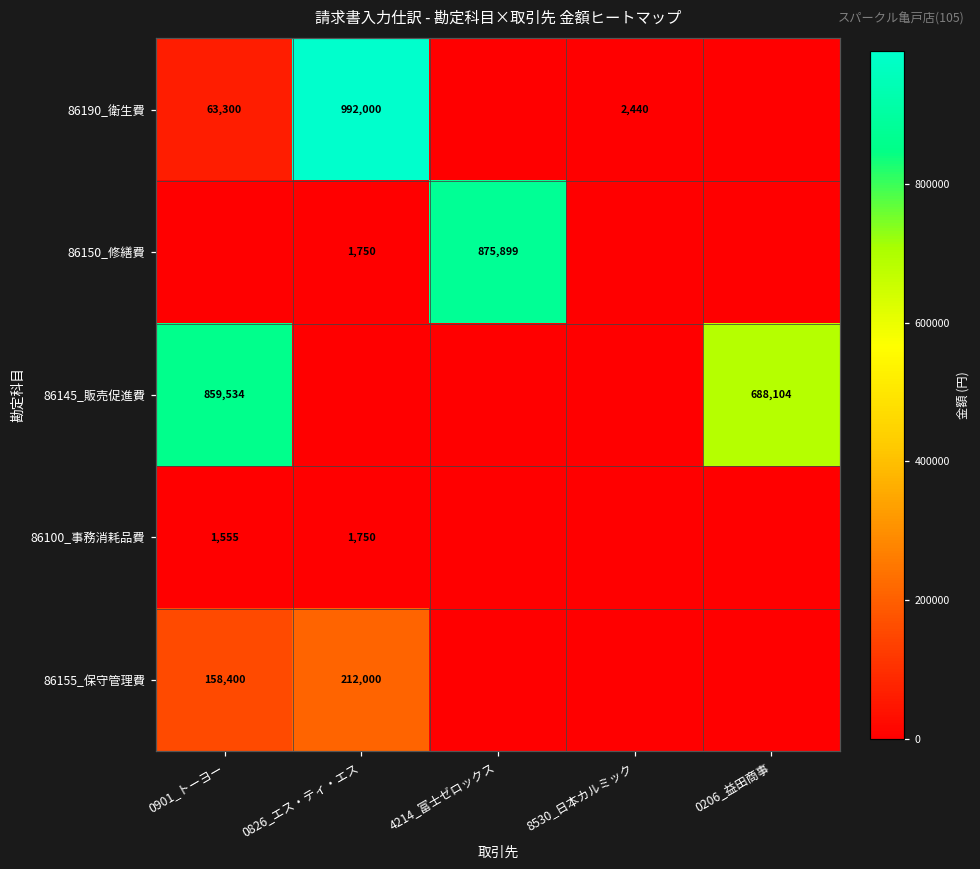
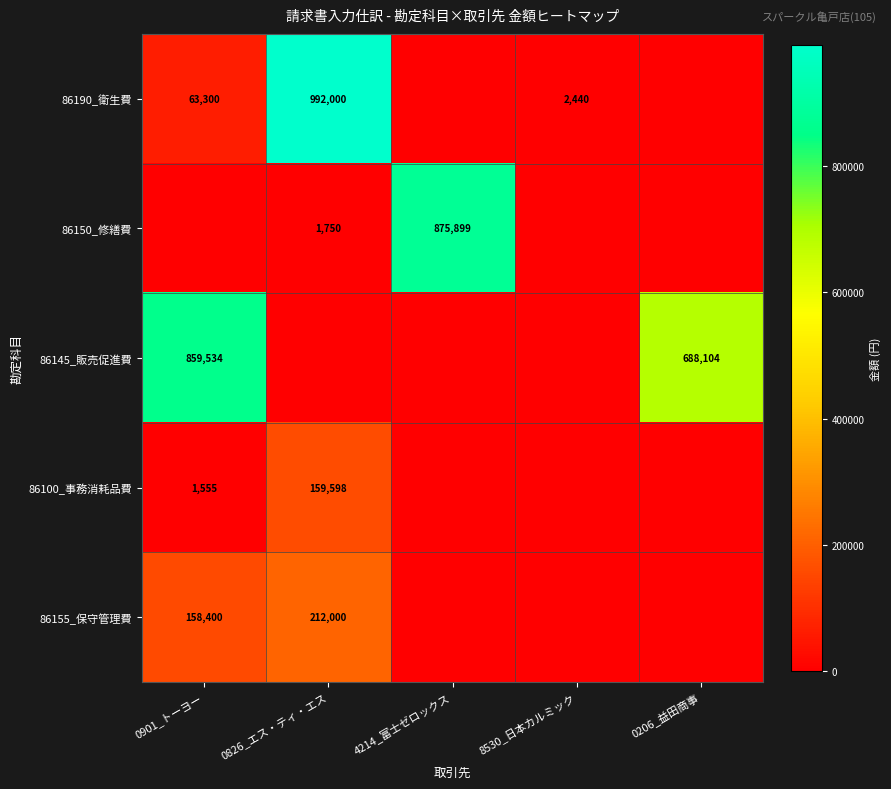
  {
    "86190_衛生費": {
      "0901_トーヨー": "63,300",
      "0826_エス・ティ・エス": "992,000",
      "8530_日本カルミック": "2,440"
    },
    "86150_修繕費": {
      "0826_エス・ティ・エス": "1,750",
      "4214_富士ゼロックス": "875,899"
    },
    "86145_販売促進費": {
      "0901_トーヨー": "859,534",
      "0206_益田商事": "688,104"
    },
    "86100_事務消耗品費": {
      "0901_トーヨー": "1,555",
-     "0826_エス・ティ・エス": "1,750"
+     "0826_エス・ティ・エス": "159,598"
    },
    "86155_保守管理費": {
      "0901_トーヨー": "158,400",
      "0826_エス・ティ・エス": "212,000"
    }
  }
